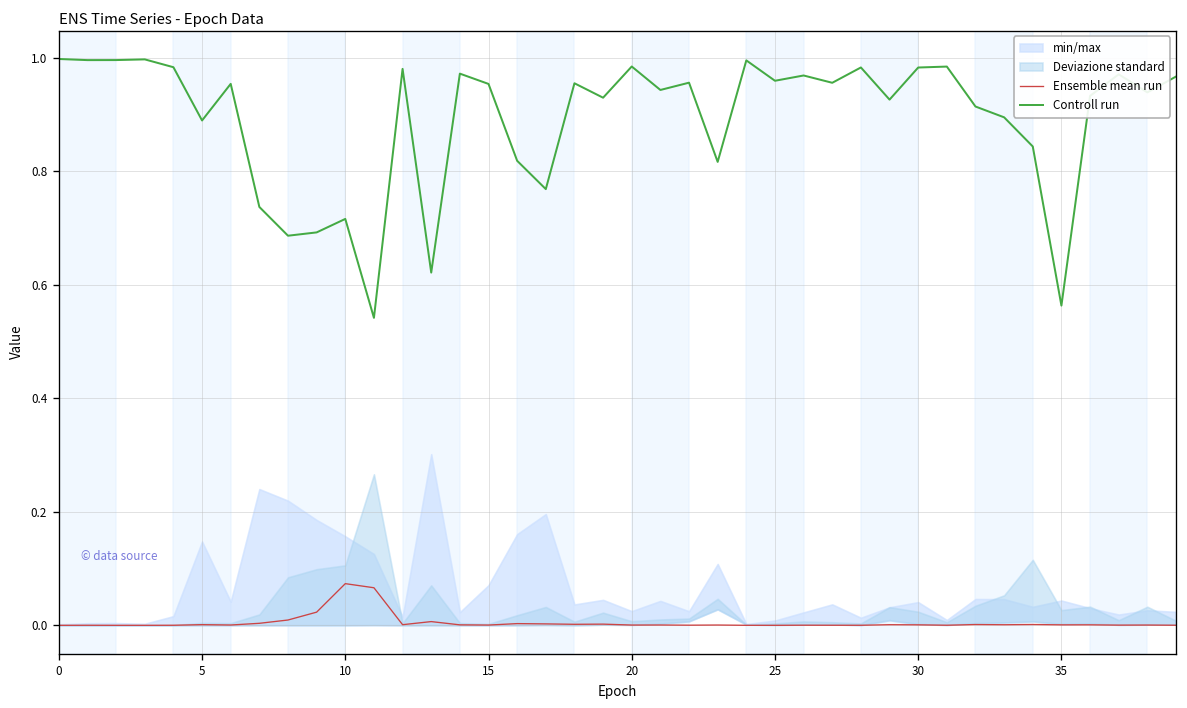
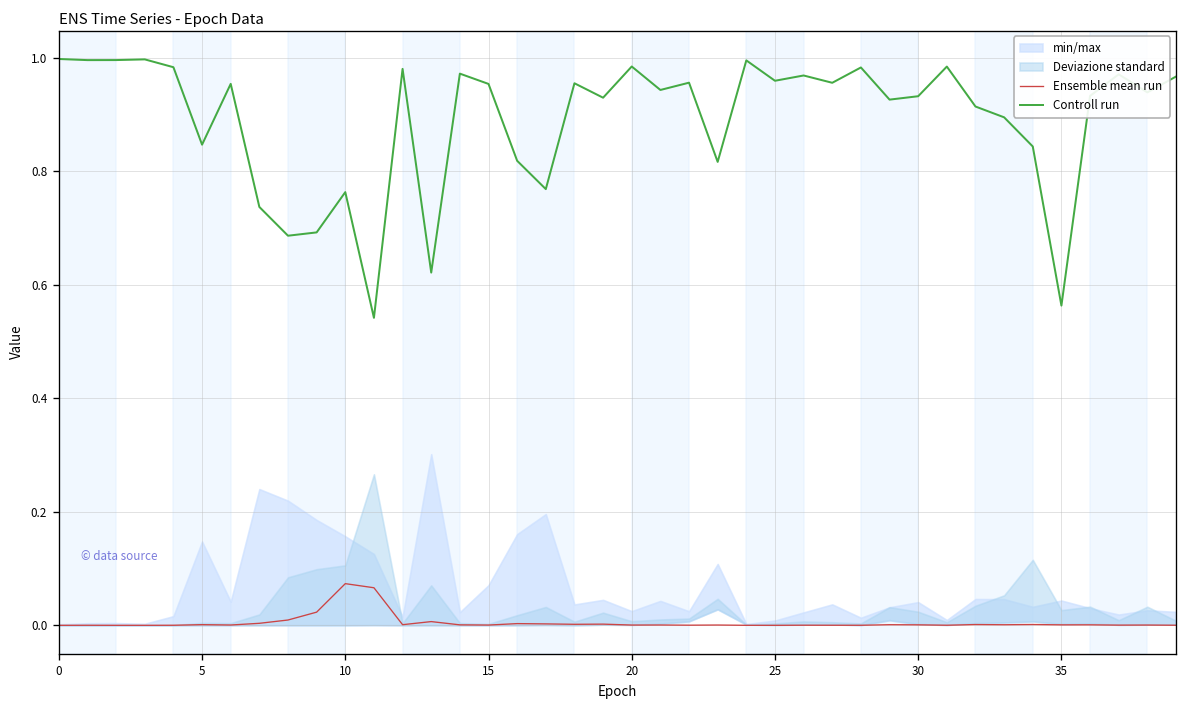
  {
    "Ensemble mean run": {
      "10": 0.07,
      "20": 0.00,
      "30": 0.00,
      "35": 0.00
    },
    "Controll run": {
      "0": 1.00,
-     "5": 0.89,
-     "10": 0.72,
+     "5": 0.85,
+     "10": 0.76,
      "15": 0.95,
      "20": 0.98,
      "25": 0.96,
-     "30": 0.98,
+     "30": 0.93,
      "35": 0.56
    }
  }
